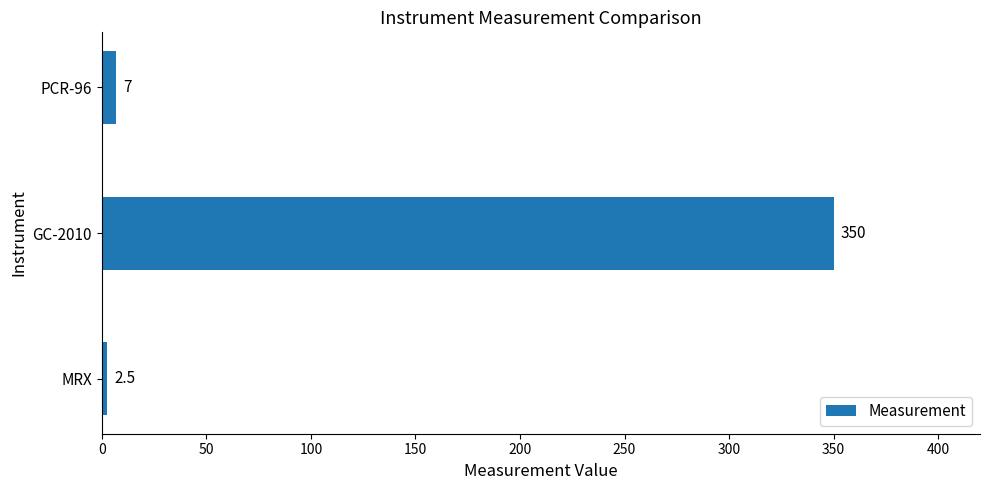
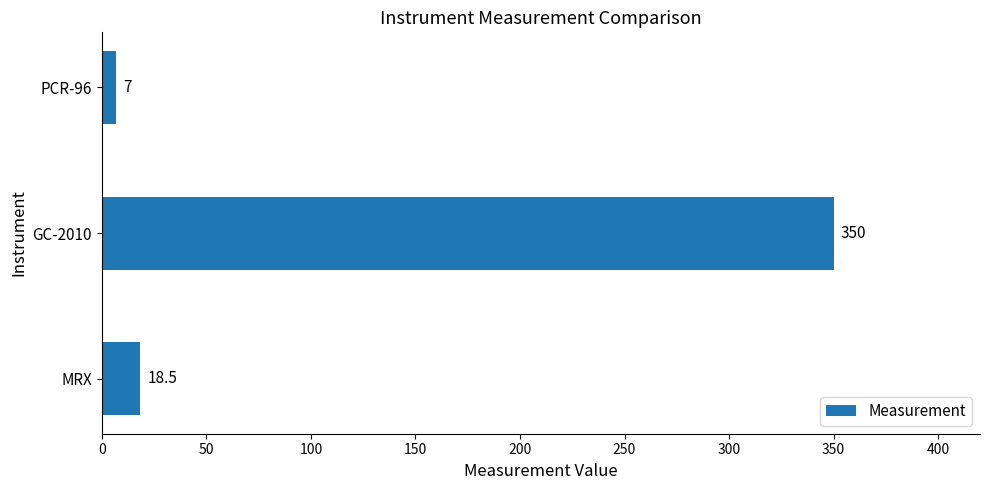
  {
    "PCR-96": 7,
    "GC-2010": 350,
-   "MRX": 2.5
+   "MRX": 18.5
  }
